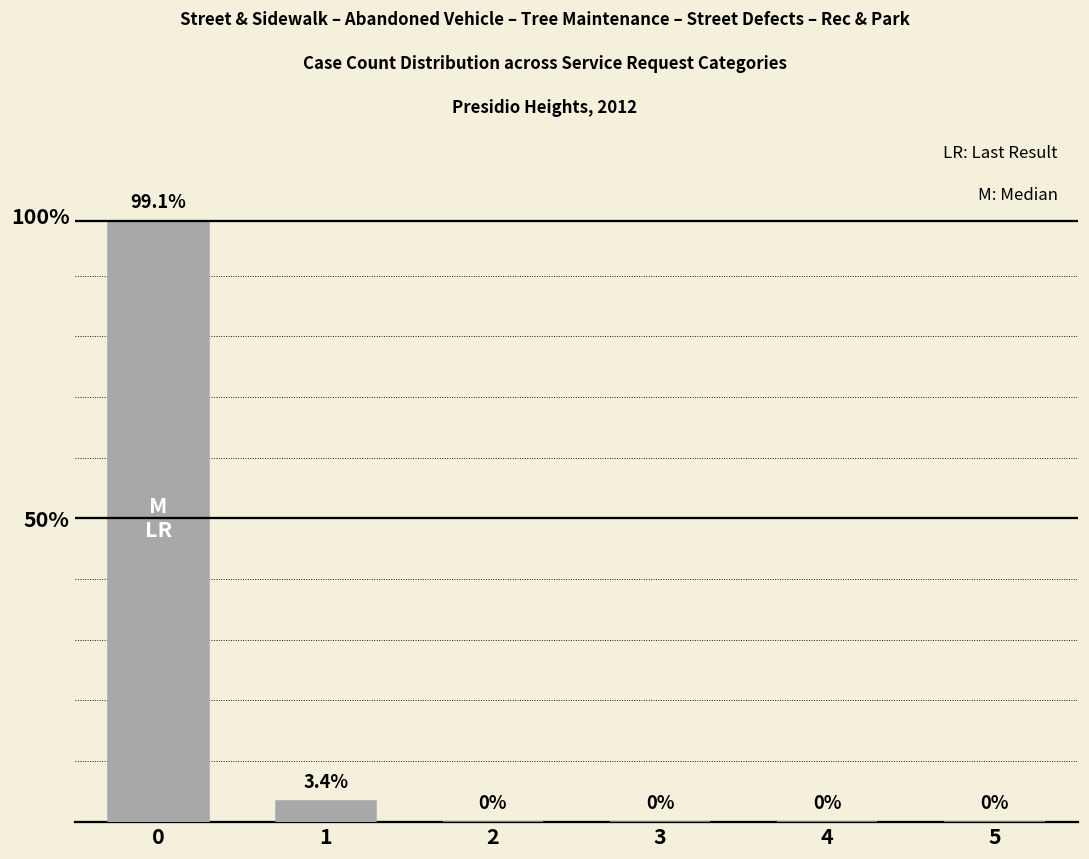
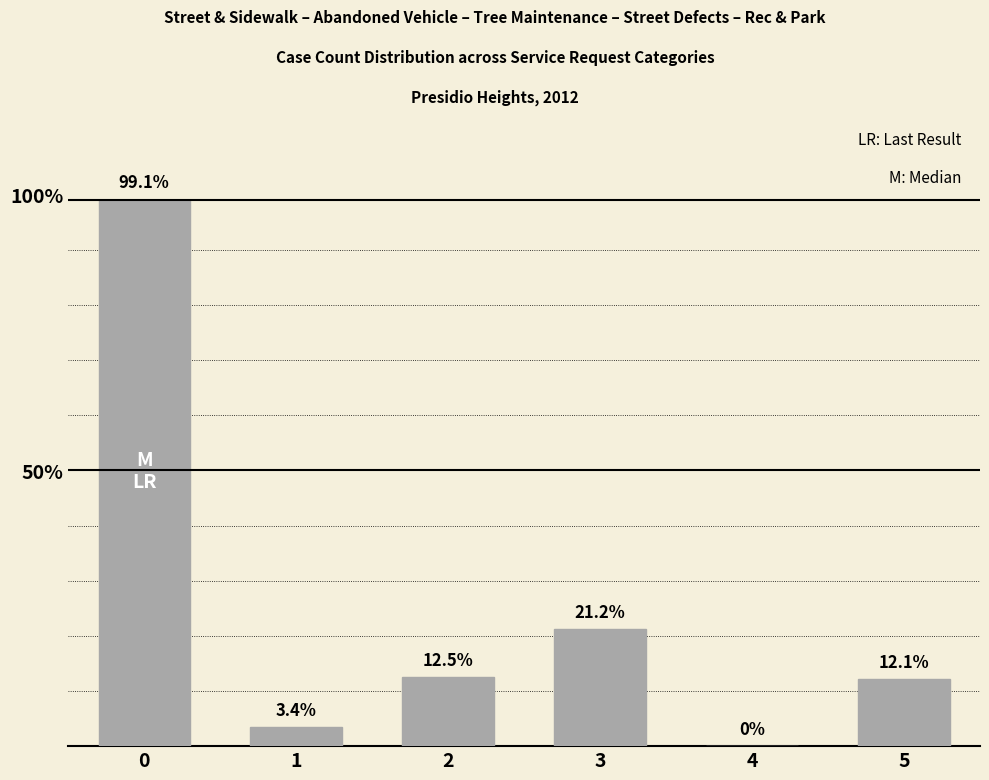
  {
    "0": "99.1%",
    "1": "3.4%",
-   "2": "0%",
-   "3": "0%",
+   "2": "12.5%",
+   "3": "21.2%",
    "4": "0%",
-   "5": "0%"
+   "5": "12.1%"
  }
